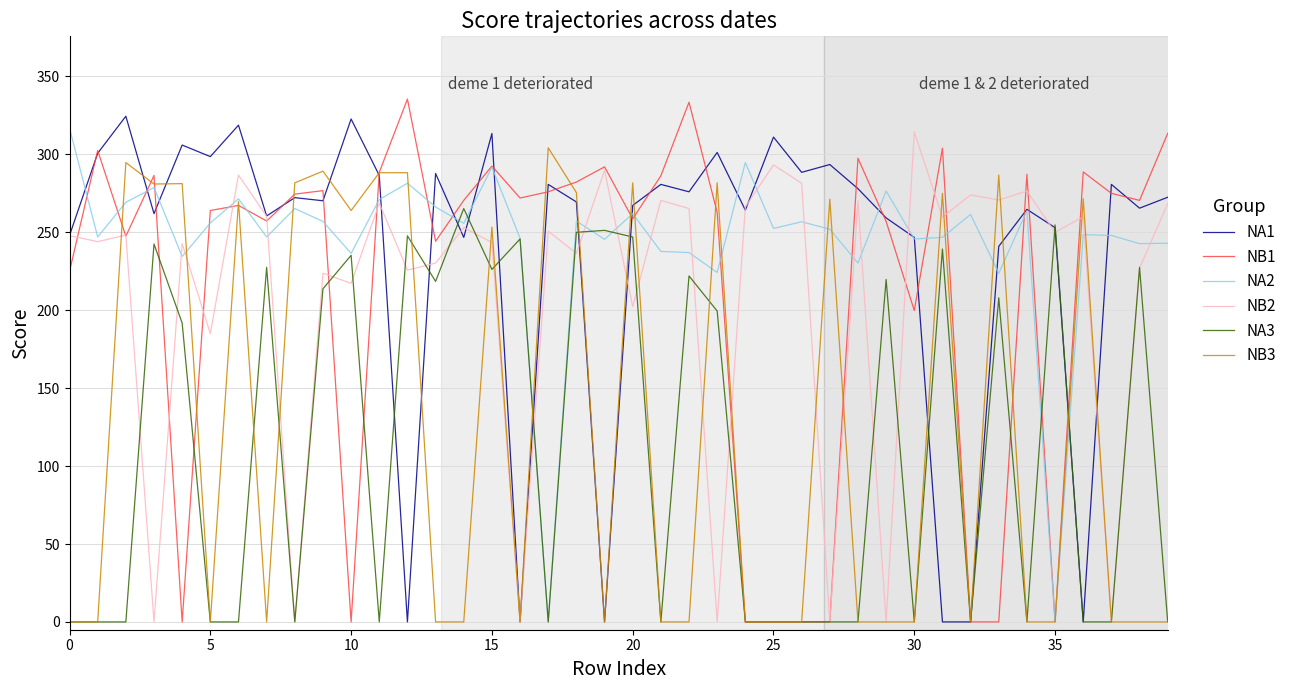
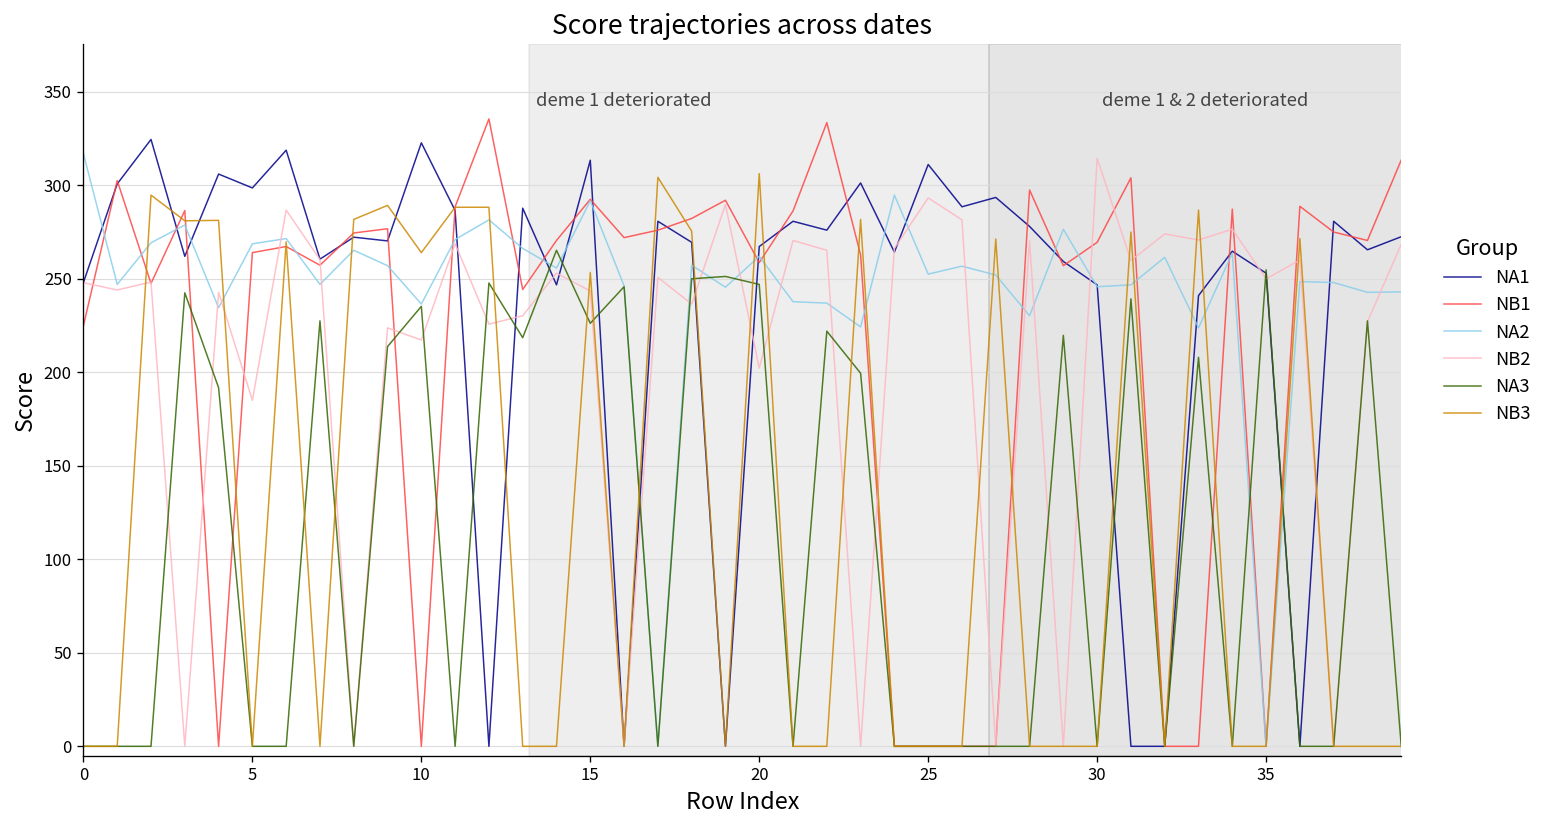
  {
    "NA1": {
      "5": 299,
      "10": 323,
      "15": 313,
      "20": 267,
      "25": 311,
      "35": 253
    },
    "NB1": {
      "0": 225,
      "5": 264,
      "10": 0,
      "20": 259,
-     "30": 200
+     "30": 270
    },
    "NA2": {
      "0": 317,
-     "5": 256,
+     "5": 269,
      "20": 262,
      "25": 253
    },
    "NB2": {
      "5": 185,
      "10": 217,
      "15": 244,
      "20": 202,
      "25": 293,
      "30": 314,
      "35": 250
    },
    "NA3": {
      "15": 226,
      "20": 247,
      "35": 255
    },
    "NB3": {
      "10": 264,
      "15": 253,
-     "20": 282
+     "20": 306
    }
  }
